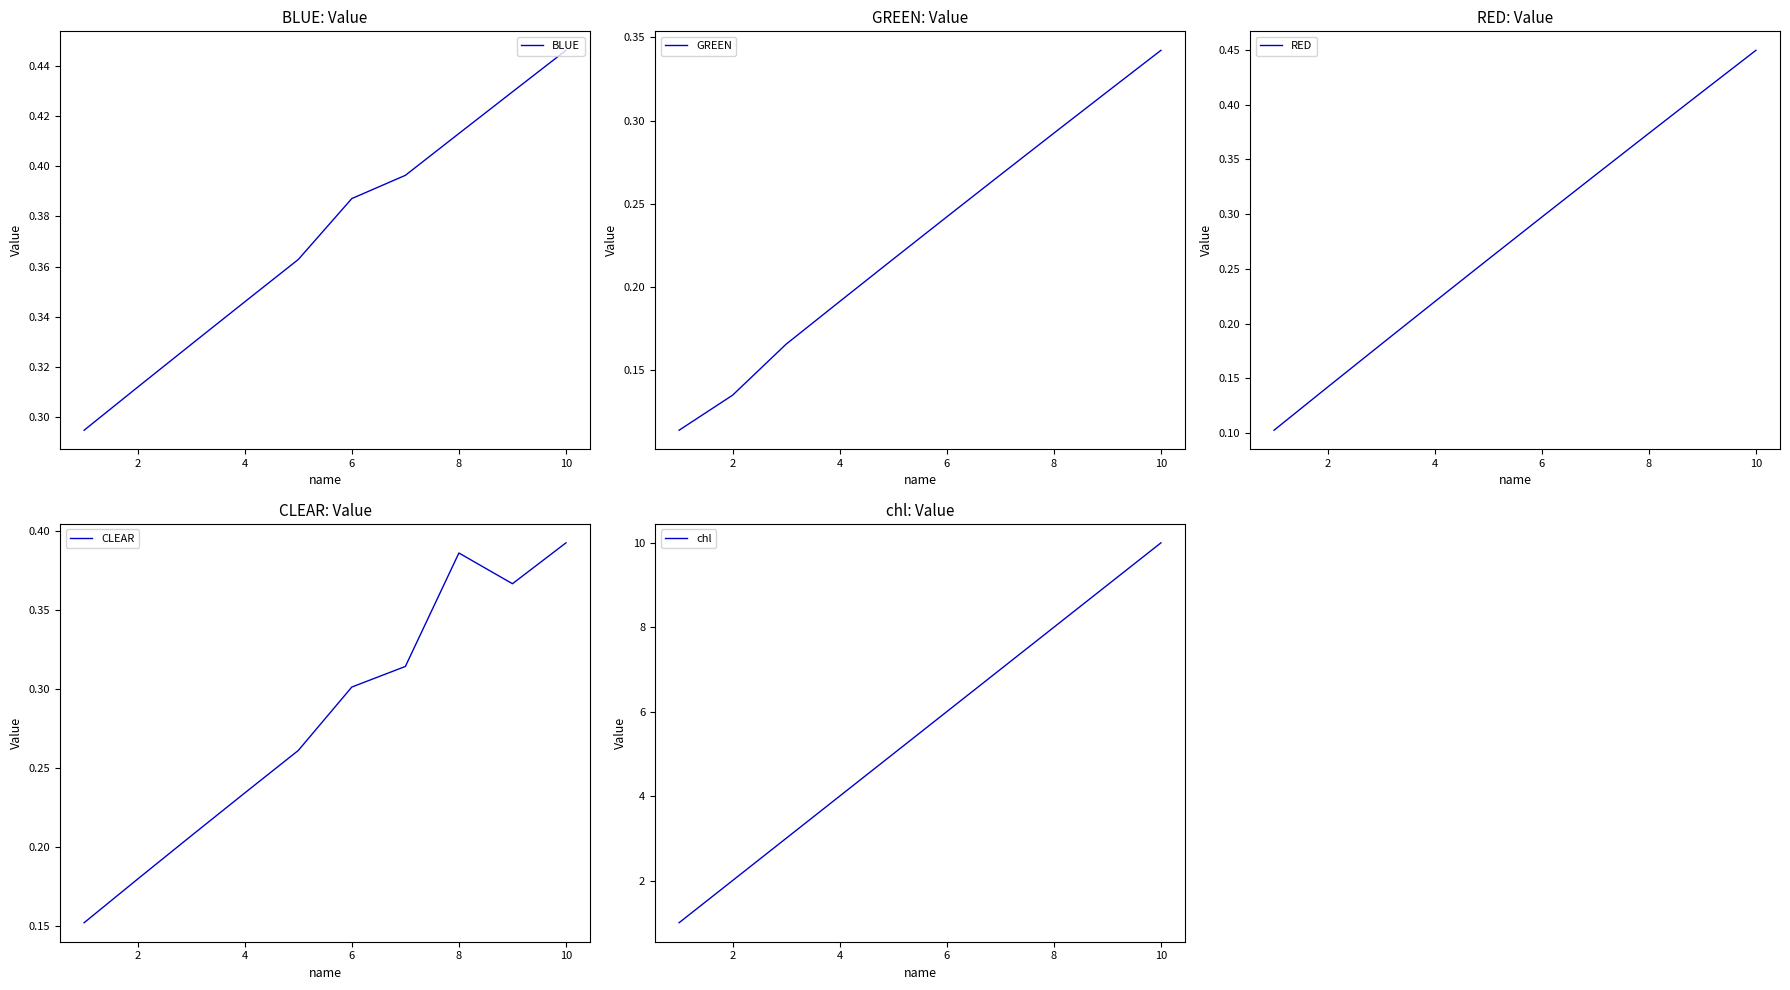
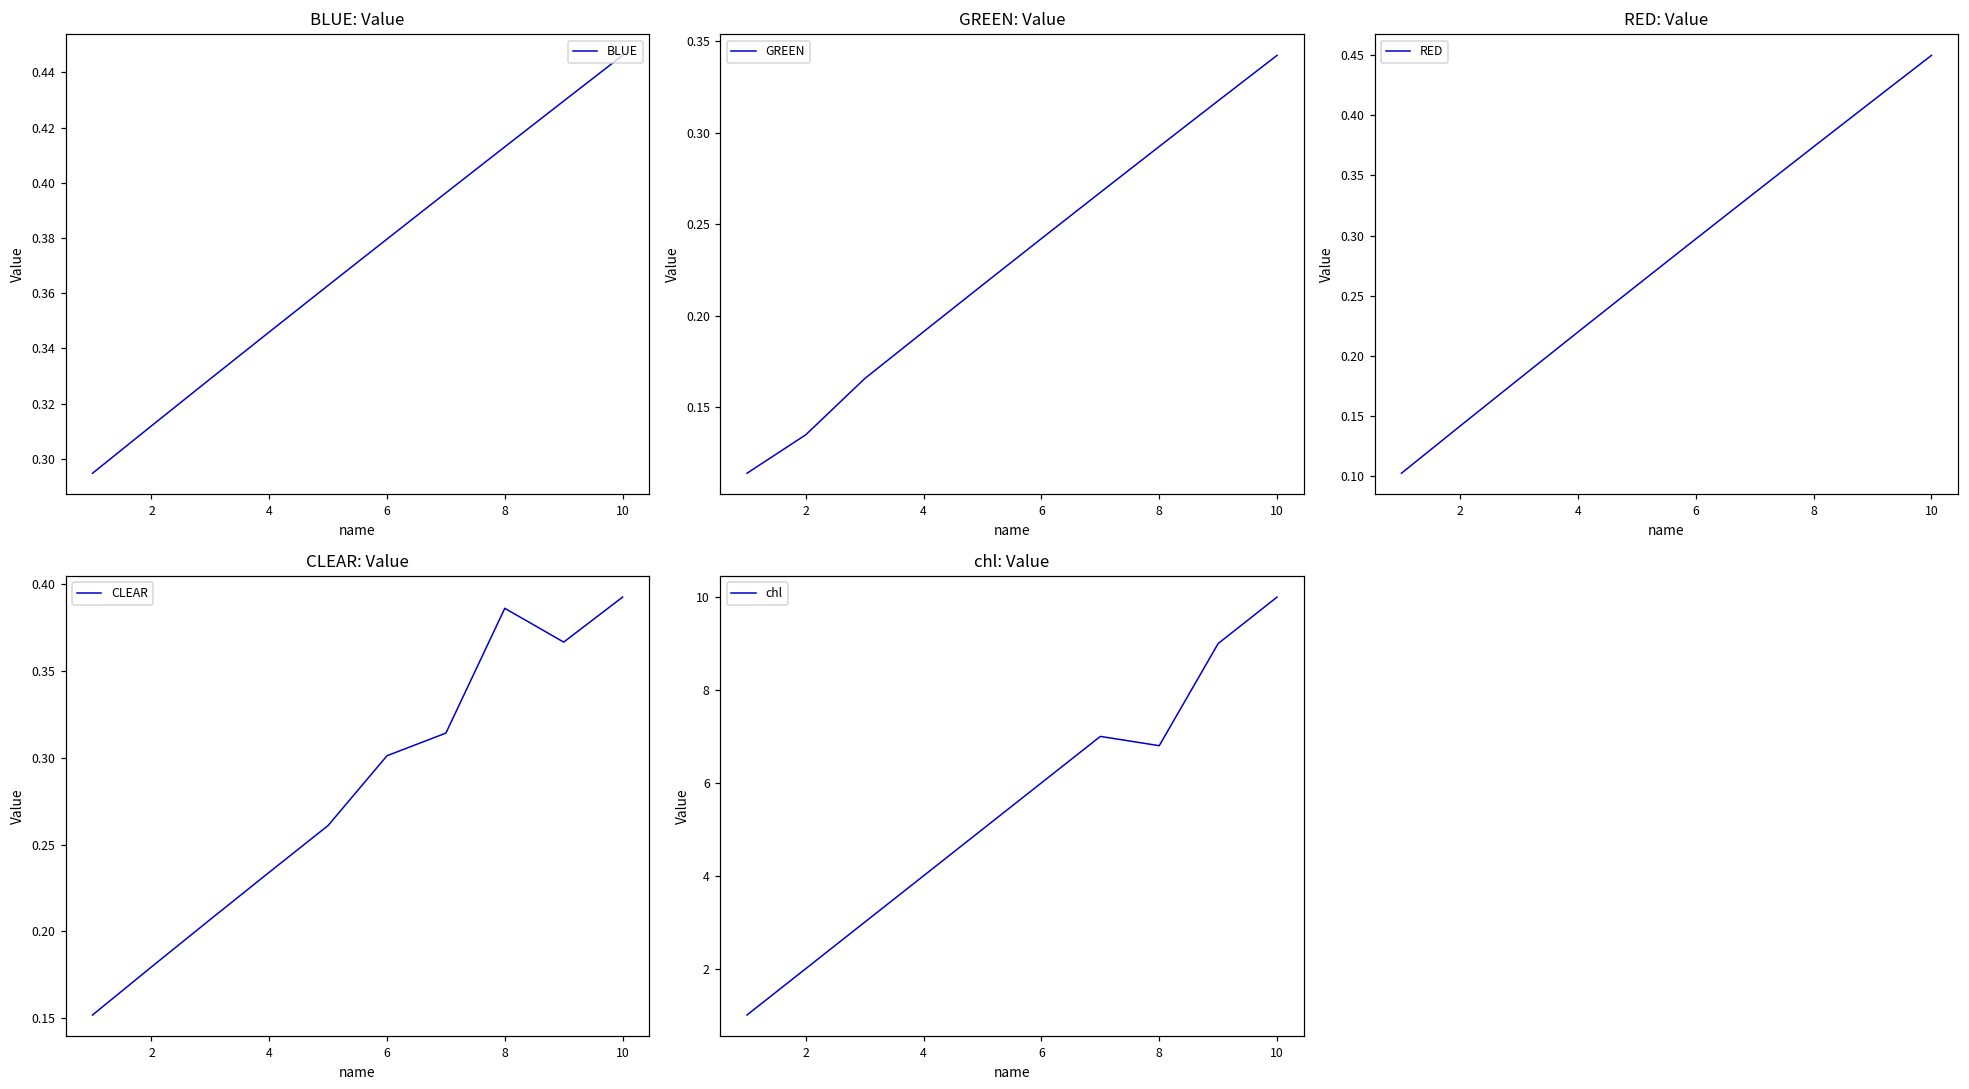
  {
    "BLUE: Value": {
      "2": 0.312,
      "4": 0.346,
-     "6": 0.387,
+     "6": 0.380,
      "8": 0.413
    },
    "GREEN: Value": {
      "2": 0.135,
      "4": 0.191,
      "6": 0.242,
      "8": 0.292,
      "10": 0.342
    },
    "RED: Value": {
      "2": 0.142,
      "4": 0.220,
      "6": 0.297,
      "8": 0.374,
      "10": 0.450
    },
    "CLEAR: Value": {
      "2": 0.180,
      "4": 0.234,
      "6": 0.301,
      "8": 0.386,
      "10": 0.392
    },
    "chl: Value": {
      "2": 2.0,
      "4": 4.0,
      "6": 6.0,
-     "8": 8.0,
+     "8": 6.8,
      "10": 10.0
    }
  }
